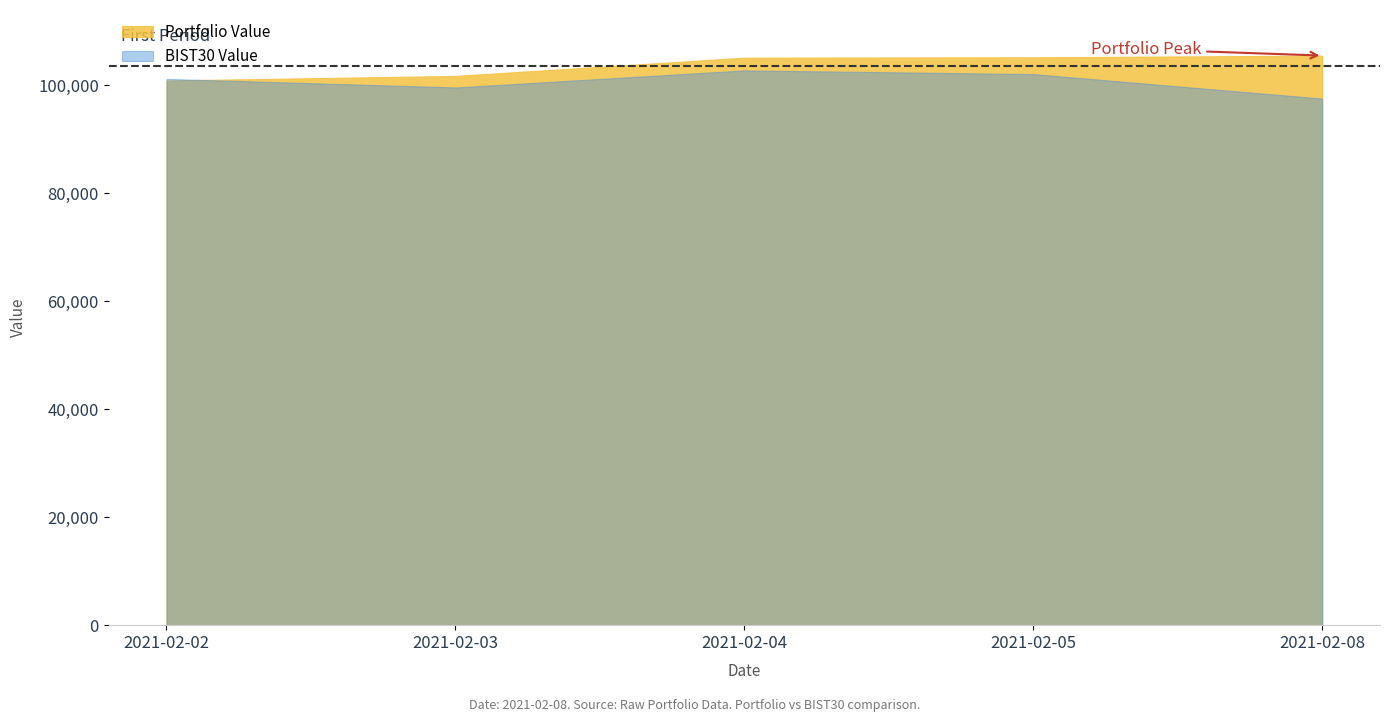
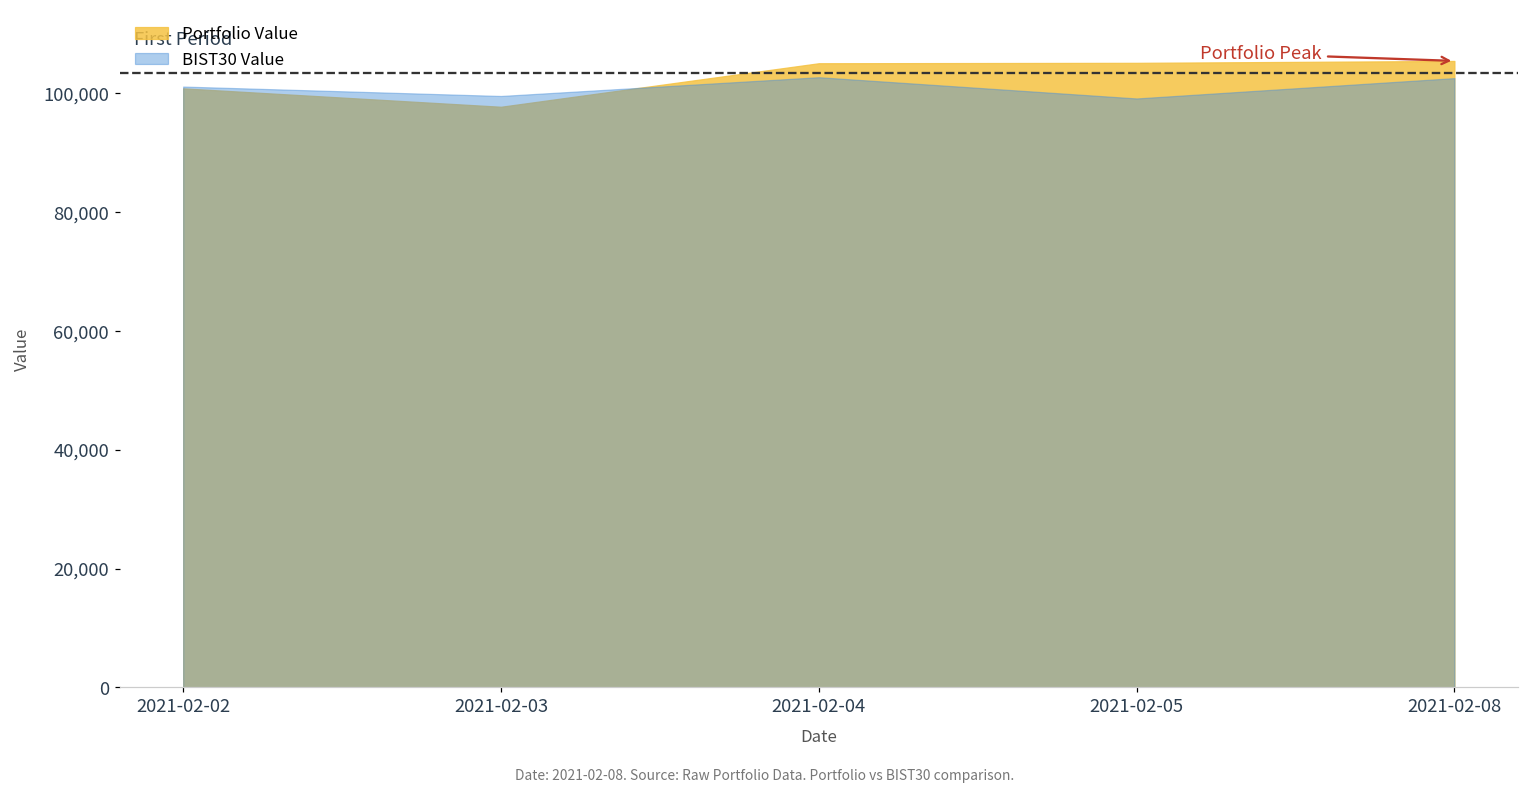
  {
    "Portfolio Value": {
-     "2021-02-03": "102,000",
+     "2021-02-03": "98,000",
      "2021-02-04": "105,000",
      "2021-02-05": "105,000",
      "2021-02-08": "105,000"
    },
    "BIST30 Value": {
      "2021-02-03": "100,000",
      "2021-02-04": "103,000",
-     "2021-02-05": "102,000",
-     "2021-02-08": "98,000"
+     "2021-02-05": "99,000",
+     "2021-02-08": "103,000"
    }
  }
